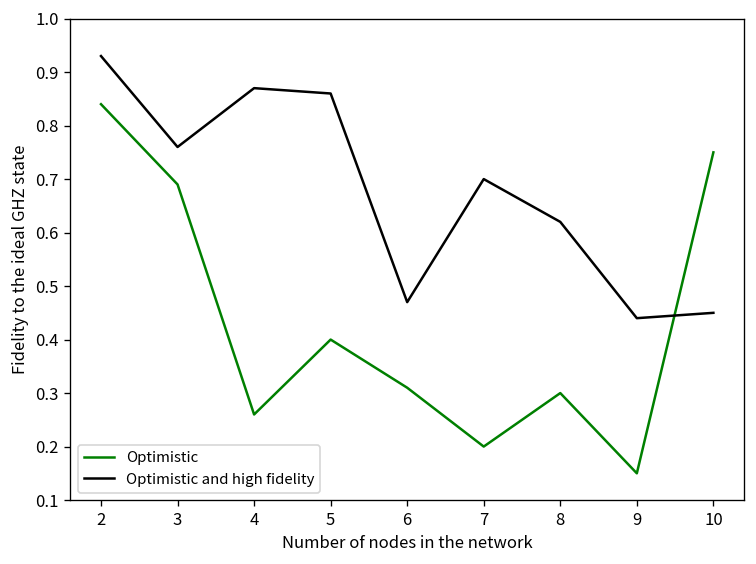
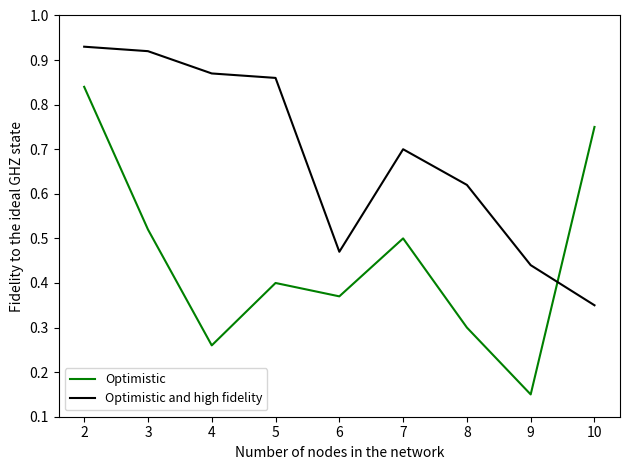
  {
    "Optimistic": {
      "2": 0.84,
-     "3": 0.69,
+     "3": 0.52,
      "4": 0.26,
      "5": 0.40,
-     "6": 0.31,
-     "7": 0.2,
+     "6": 0.37,
+     "7": 0.5,
      "8": 0.30,
      "9": 0.15,
      "10": 0.75
    },
    "Optimistic and high fidelity": {
      "2": 0.93,
-     "3": 0.76,
+     "3": 0.92,
      "4": 0.87,
      "5": 0.86,
      "6": 0.47,
      "7": 0.70,
      "8": 0.62,
      "9": 0.44,
-     "10": 0.45
+     "10": 0.35
    }
  }
